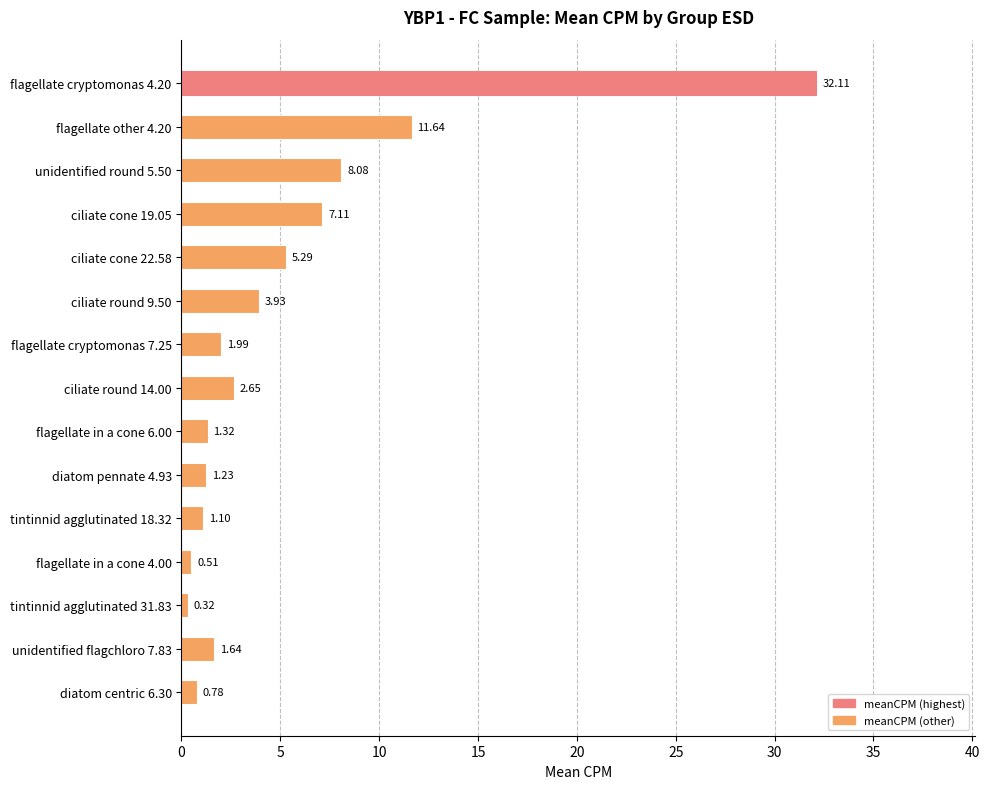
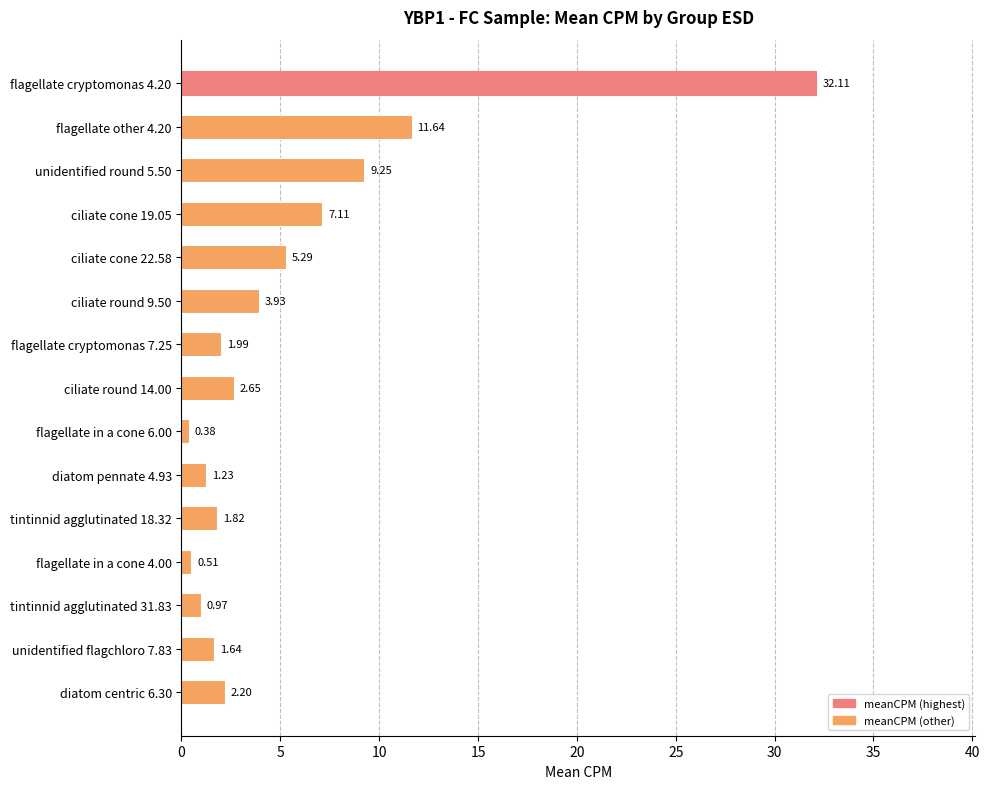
  {
    "flagellate cryptomonas 4.20": 32.11,
    "flagellate other 4.20": 11.64,
-   "unidentified round 5.50": 8.08,
+   "unidentified round 5.50": 9.25,
    "ciliate cone 19.05": 7.11,
    "ciliate cone 22.58": 5.29,
    "ciliate round 9.50": 3.93,
    "flagellate cryptomonas 7.25": 1.99,
    "ciliate round 14.00": 2.65,
-   "flagellate in a cone 6.00": 1.32,
+   "flagellate in a cone 6.00": 0.38,
    "diatom pennate 4.93": 1.23,
-   "tintinnid agglutinated 18.32": 1.10,
+   "tintinnid agglutinated 18.32": 1.82,
    "flagellate in a cone 4.00": 0.51,
-   "tintinnid agglutinated 31.83": 0.32,
+   "tintinnid agglutinated 31.83": 0.97,
    "unidentified flagchloro 7.83": 1.64,
-   "diatom centric 6.30": 0.78
+   "diatom centric 6.30": 2.20
  }
